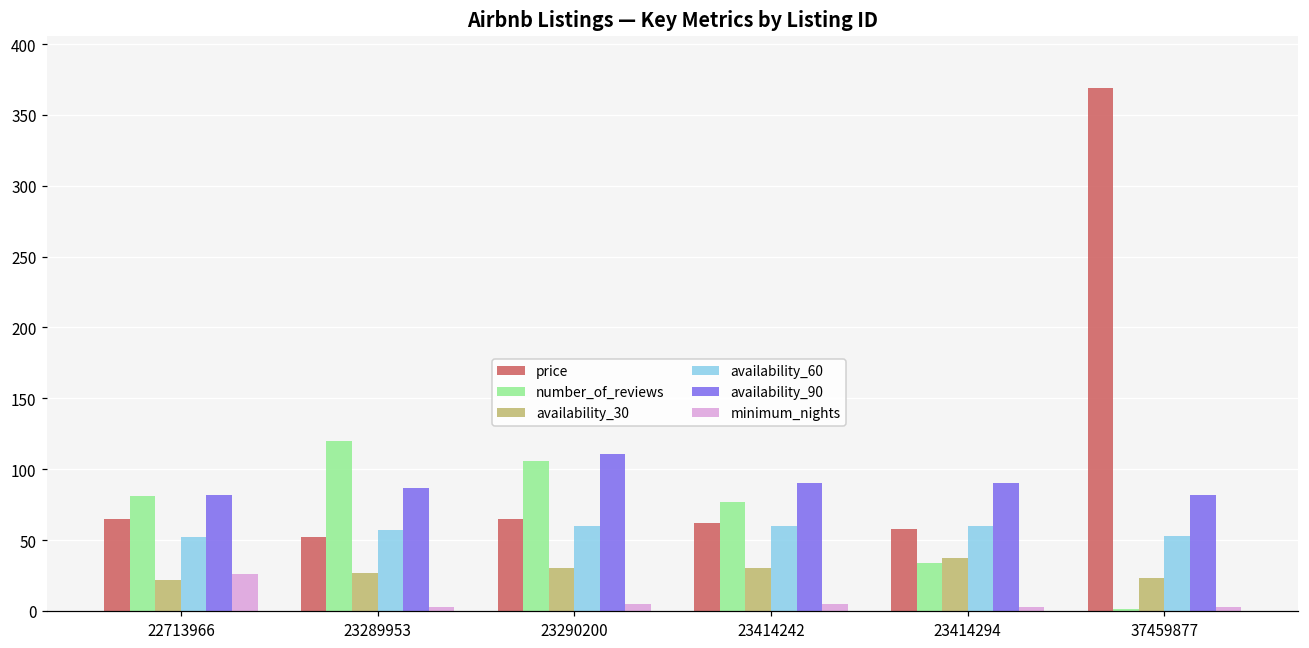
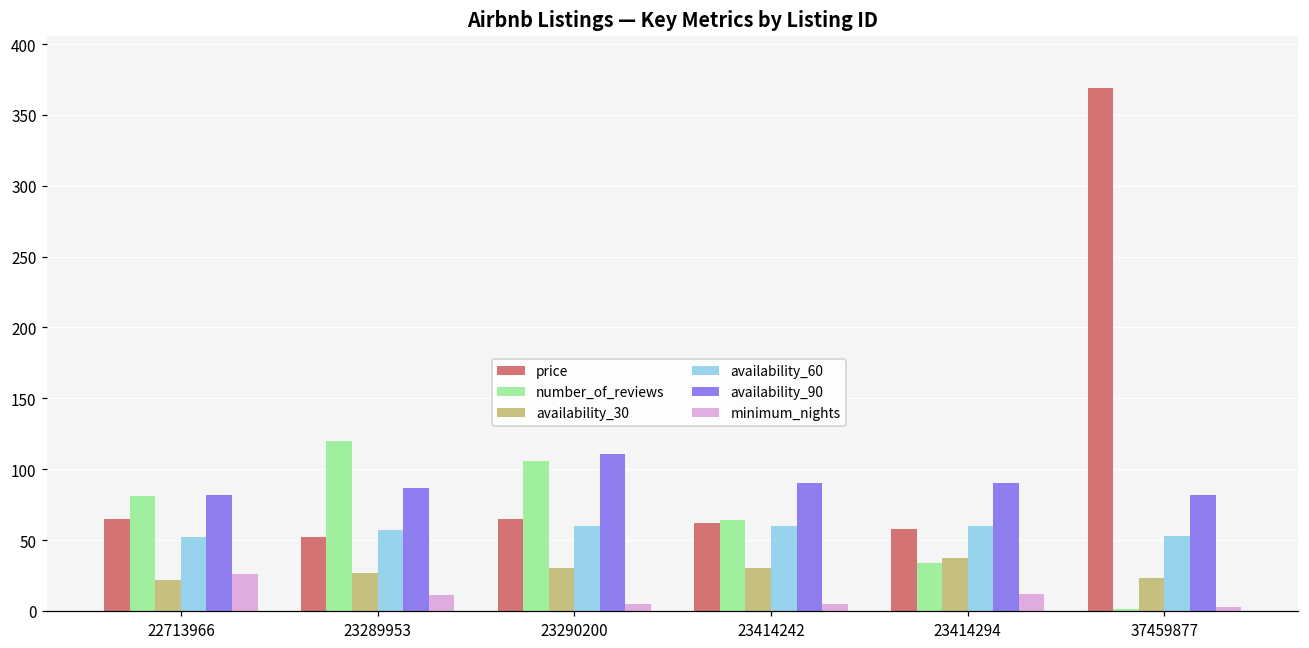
  {
    "price": {
      "22713966": 65,
      "23289953": 52,
      "23290200": 65,
      "23414242": 62,
      "23414294": 58,
      "37459877": 369
    },
    "number_of_reviews": {
      "22713966": 81,
      "23289953": 120,
      "23290200": 106,
-     "23414242": 77,
+     "23414242": 64,
      "23414294": 34
    },
    "availability_30": {
      "22713966": 22,
      "23289953": 27,
      "23290200": 30,
      "23414242": 30,
      "23414294": 37,
      "37459877": 23
    },
    "availability_60": {
      "22713966": 52,
      "23289953": 57,
      "23290200": 60,
      "23414242": 60,
      "23414294": 60,
      "37459877": 53
    },
    "availability_90": {
      "22713966": 82,
      "23289953": 87,
      "23290200": 111,
      "23414242": 90,
      "23414294": 90,
      "37459877": 82
    },
    "minimum_nights": {
      "22713966": 26,
-     "23289953": 3,
+     "23289953": 11,
      "23290200": 5,
      "23414242": 5,
-     "23414294": 3,
+     "23414294": 12,
      "37459877": 3
    }
  }
